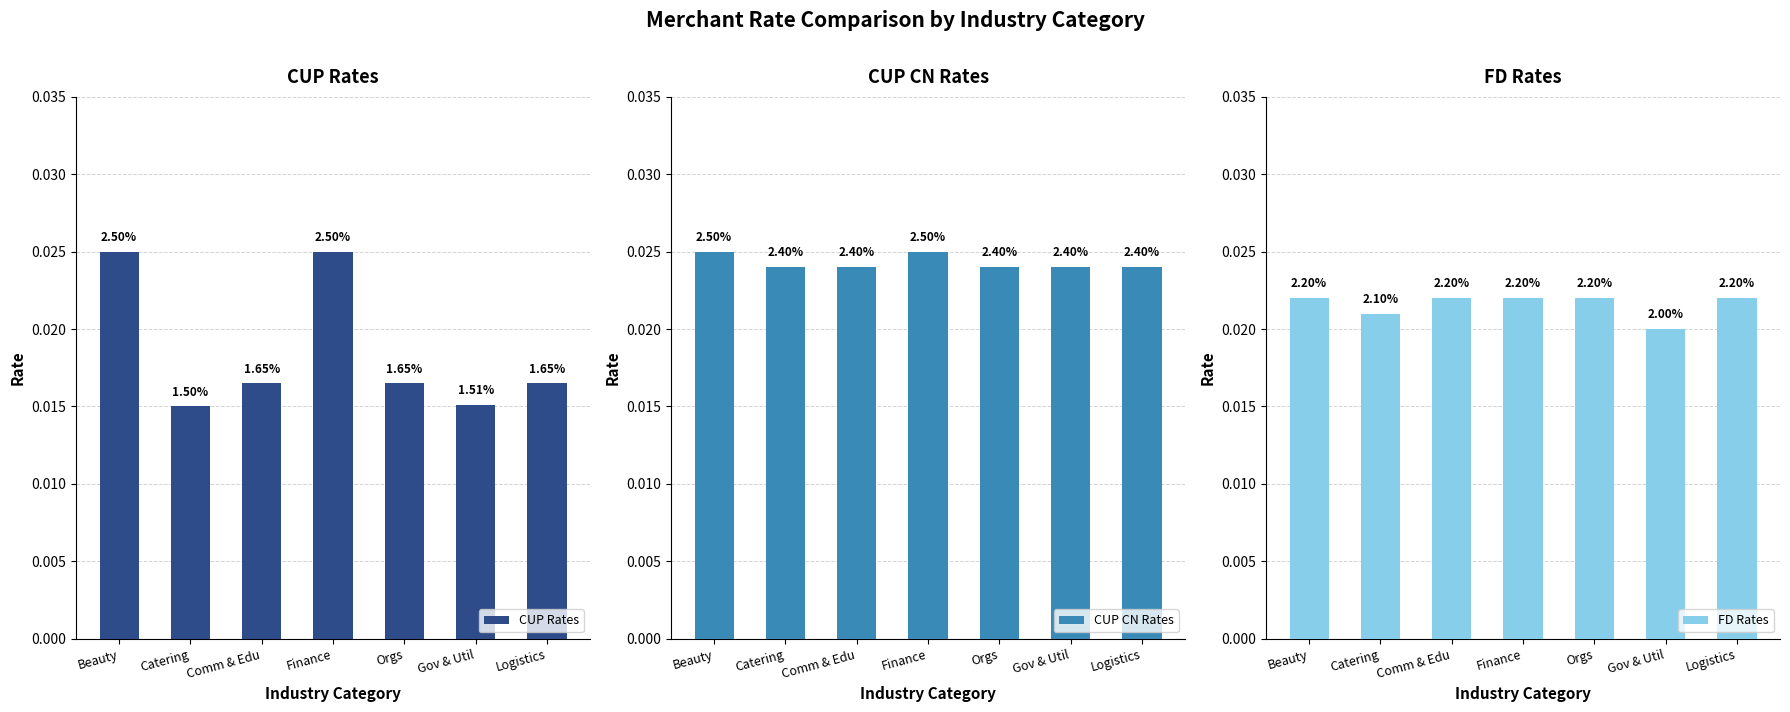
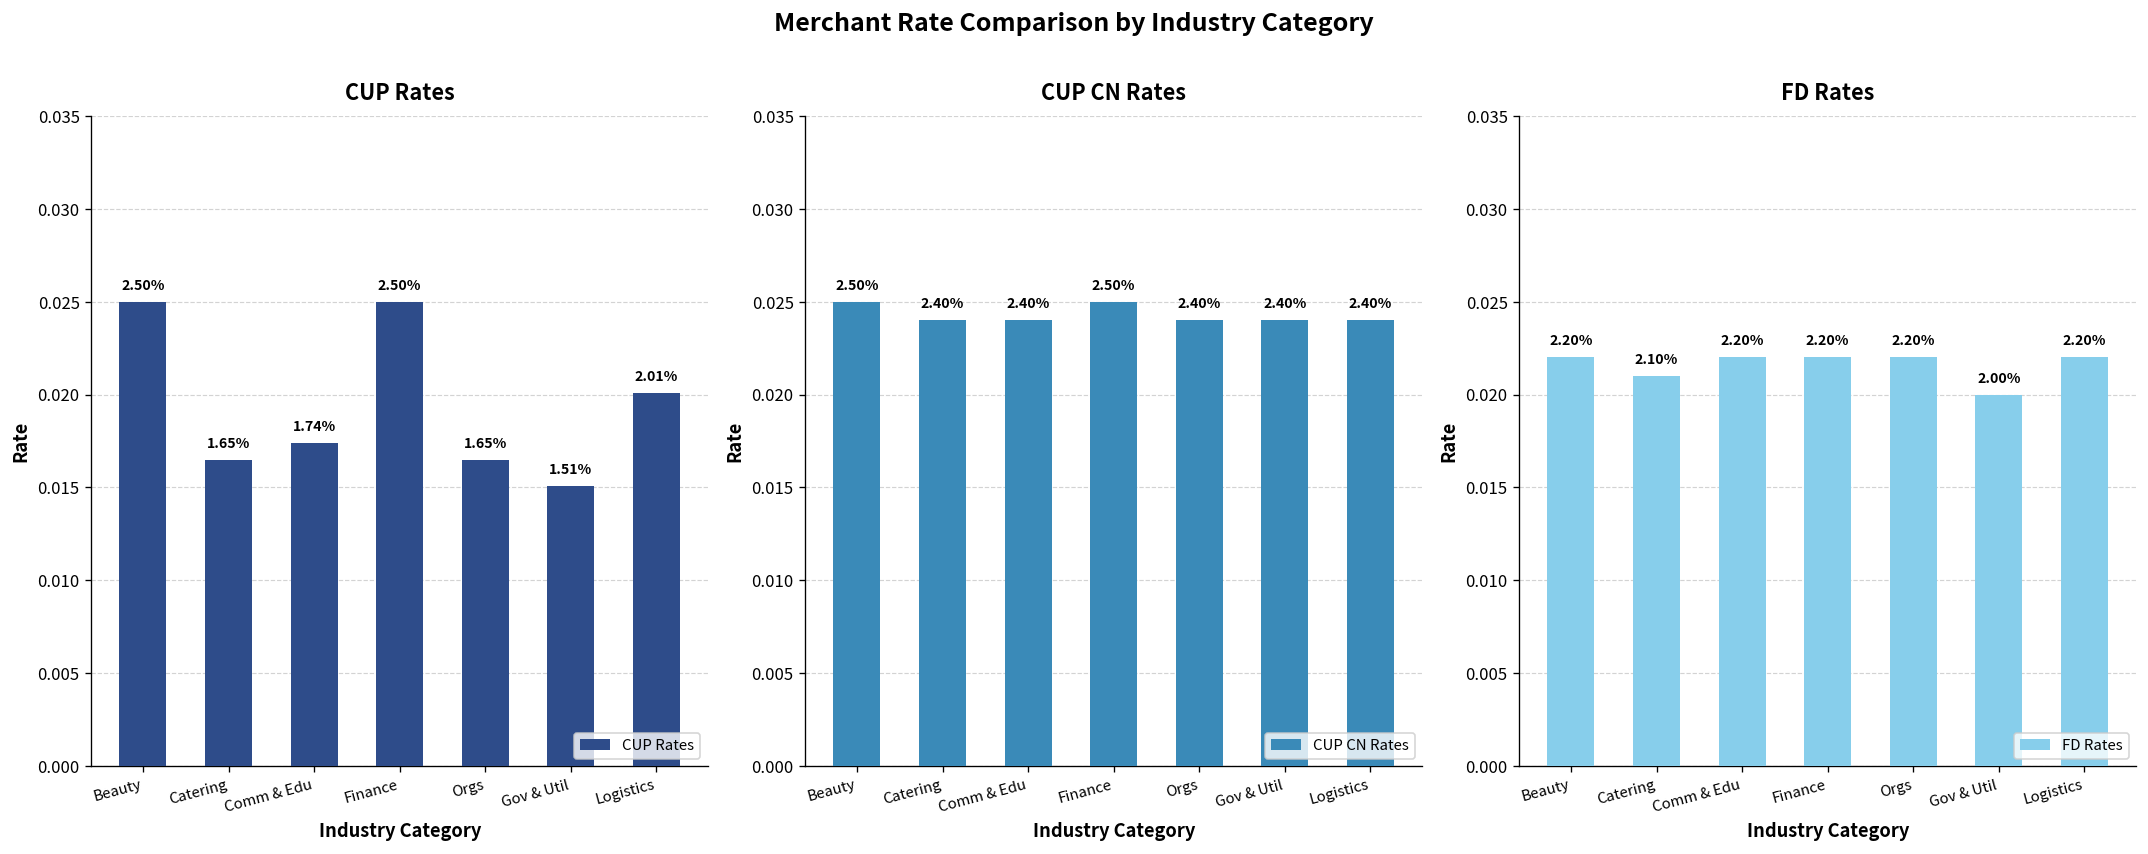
  {
    "CUP Rates": {
      "Beauty": "2.50%",
-     "Catering": "1.50%",
-     "Comm & Edu": "1.65%",
+     "Catering": "1.65%",
+     "Comm & Edu": "1.74%",
      "Finance": "2.50%",
      "Orgs": "1.65%",
      "Gov & Util": "1.51%",
-     "Logistics": "1.65%"
+     "Logistics": "2.01%"
    },
    "CUP CN Rates": {
      "Beauty": "2.50%",
      "Catering": "2.40%",
      "Comm & Edu": "2.40%",
      "Finance": "2.50%",
      "Orgs": "2.40%",
      "Gov & Util": "2.40%",
      "Logistics": "2.40%"
    },
    "FD Rates": {
      "Beauty": "2.20%",
      "Catering": "2.10%",
      "Comm & Edu": "2.20%",
      "Finance": "2.20%",
      "Orgs": "2.20%",
      "Gov & Util": "2.00%",
      "Logistics": "2.20%"
    }
  }
